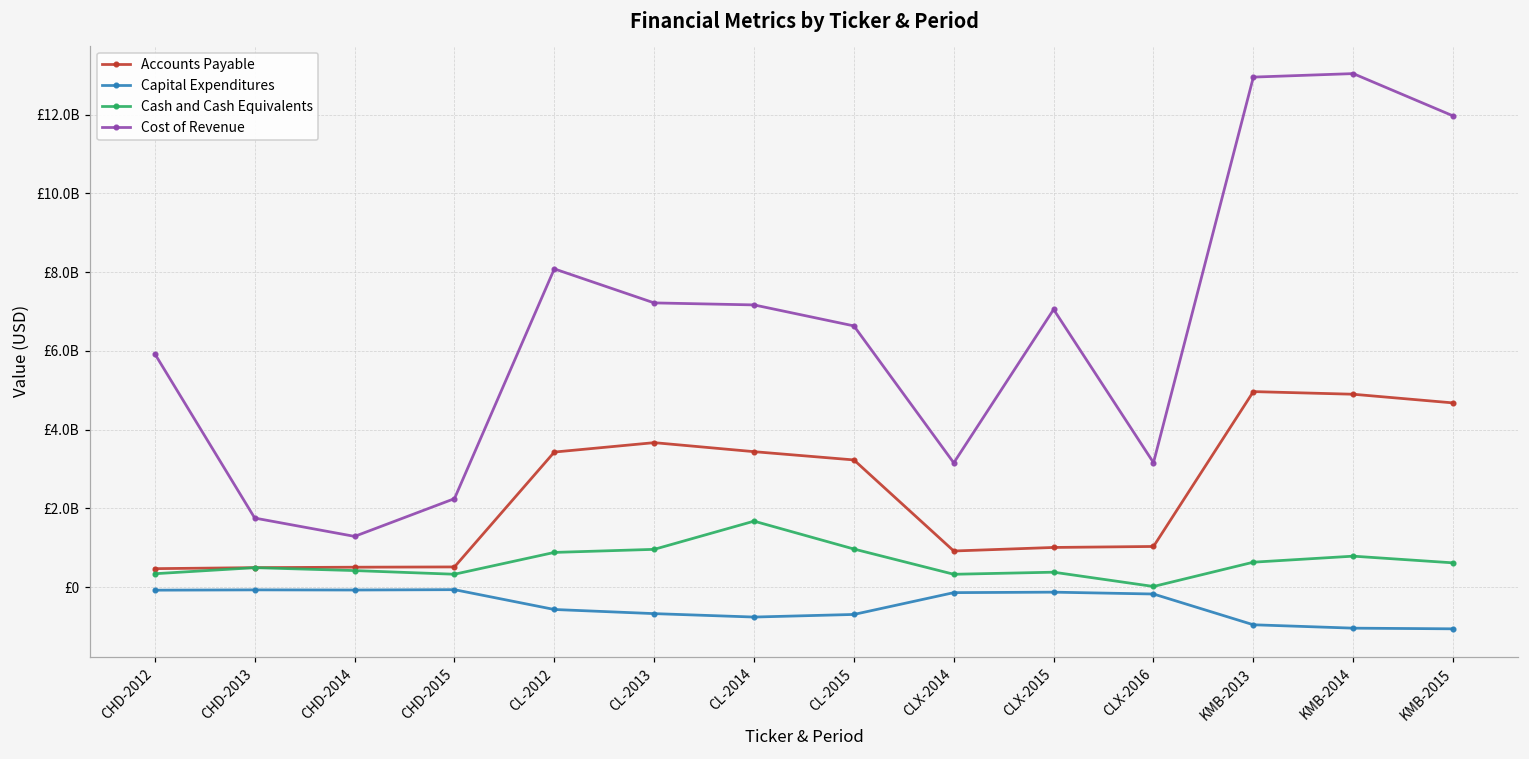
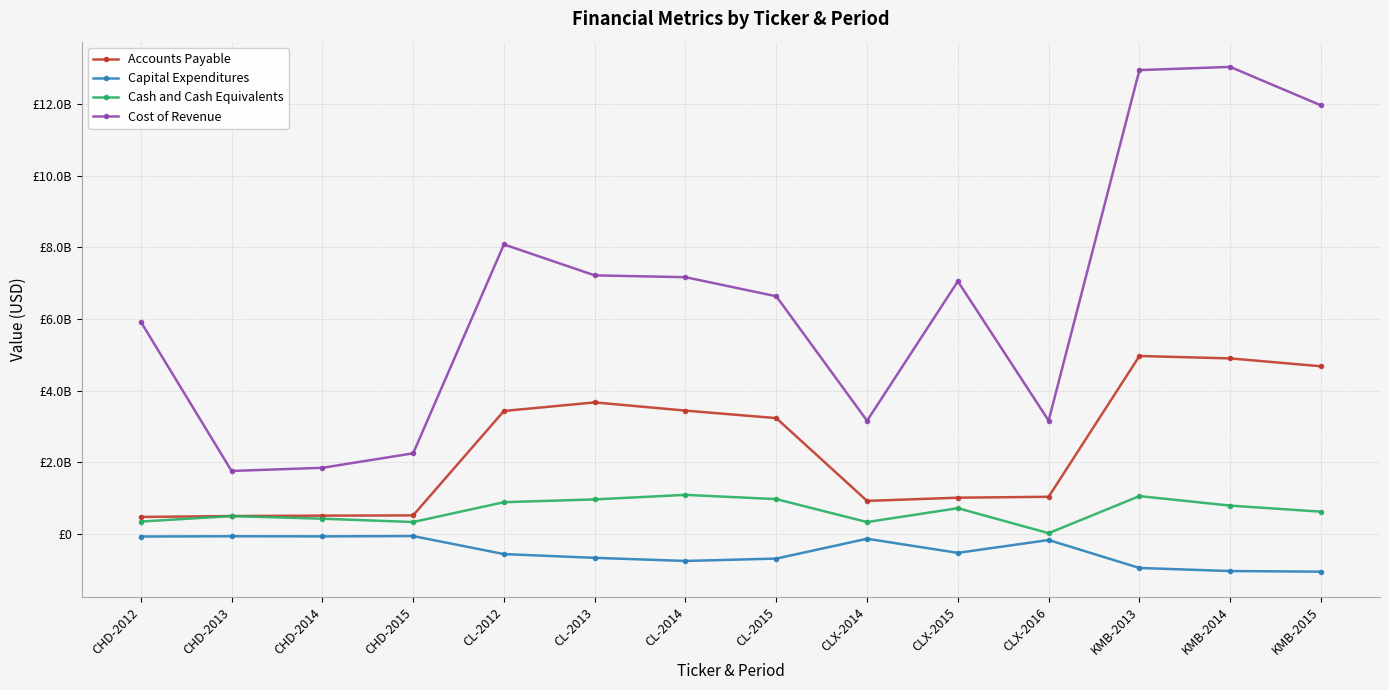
  {
    "Accounts Payable": {
      "CHD-2012": "£500000000",
      "CHD-2014": "£500000000",
      "CHD-2015": "£500000000",
      "CL-2012": "£3400000000",
      "CL-2013": "£3700000000",
      "CL-2014": "£3400000000",
      "CL-2015": "£3200000000",
      "CLX-2014": "£900000000",
      "CLX-2015": "£1000000000",
      "CLX-2016": "£1000000000",
      "KMB-2013": "£5000000000",
      "KMB-2014": "£4900000000",
      "KMB-2015": "£4700000000"
    },
    "Capital Expenditures": {
      "CHD-2012": "£-100000000",
      "CHD-2013": "£-100000000",
      "CHD-2014": "£-100000000",
      "CHD-2015": "£-100000000",
      "CL-2012": "£-600000000",
      "CL-2013": "£-700000000",
      "CL-2014": "£-800000000",
      "CL-2015": "£-700000000",
      "CLX-2014": "£-100000000",
-     "CLX-2015": "£-100000000",
+     "CLX-2015": "£-500000000",
      "CLX-2016": "£-200000000",
      "KMB-2013": "£-1000000000",
      "KMB-2014": "£-1000000000",
      "KMB-2015": "£-1100000000"
    },
    "Cash and Cash Equivalents": {
      "CHD-2012": "£300000000",
      "CHD-2014": "£400000000",
      "CHD-2015": "£300000000",
      "CL-2012": "£900000000",
      "CL-2013": "£1000000000",
-     "CL-2014": "£1700000000",
+     "CL-2014": "£1100000000",
      "CL-2015": "£1000000000",
      "CLX-2014": "£300000000",
-     "CLX-2015": "£400000000",
+     "CLX-2015": "£700000000",
      "CLX-2016": "£0",
-     "KMB-2013": "£600000000",
+     "KMB-2013": "£1100000000",
      "KMB-2014": "£800000000",
      "KMB-2015": "£600000000"
    },
    "Cost of Revenue": {
      "CHD-2012": "£5900000000",
      "CHD-2013": "£1800000000",
-     "CHD-2014": "£1300000000",
+     "CHD-2014": "£1800000000",
      "CHD-2015": "£2200000000",
      "CL-2012": "£8100000000",
      "CL-2013": "£7200000000",
      "CL-2014": "£7200000000",
      "CL-2015": "£6600000000",
      "CLX-2014": "£3200000000",
      "CLX-2015": "£7100000000",
      "CLX-2016": "£3200000000",
      "KMB-2013": "£13000000000",
      "KMB-2014": "£13000000000",
      "KMB-2015": "£12000000000"
    }
  }
